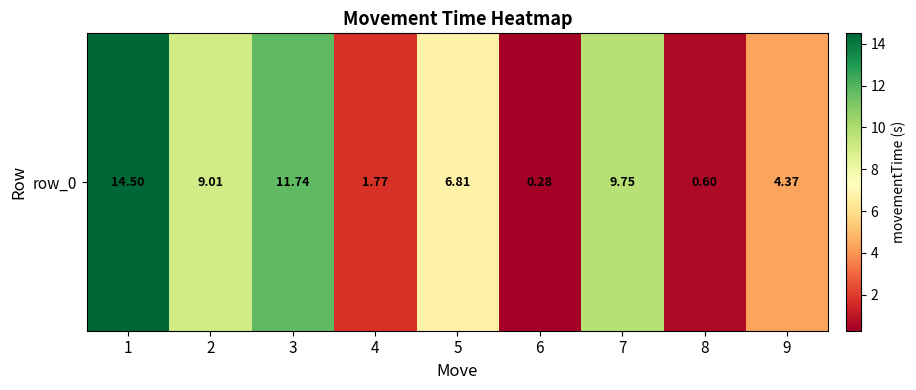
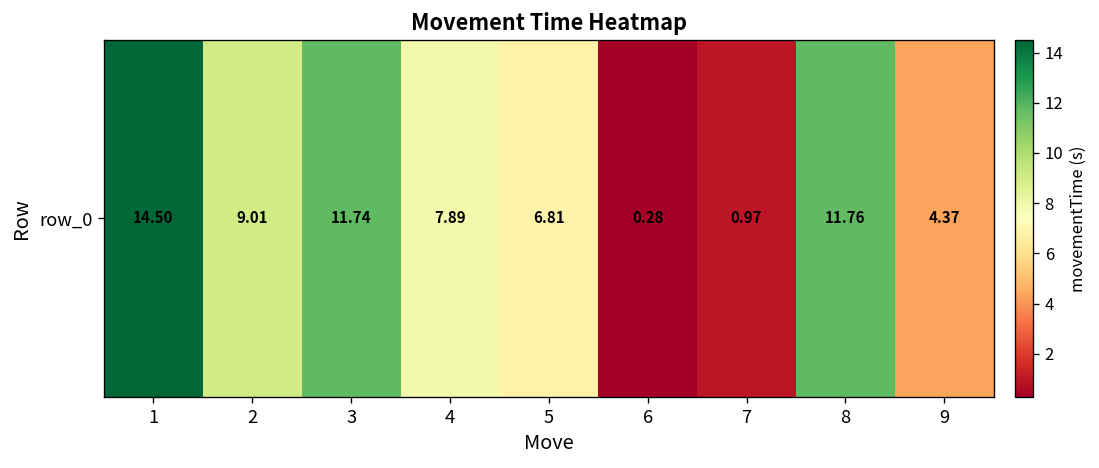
  {
    "row_0": {
      "1": 14.50,
      "2": 9.01,
      "3": 11.74,
-     "4": 1.77,
+     "4": 7.89,
      "5": 6.81,
      "6": 0.28,
-     "7": 9.75,
-     "8": 0.60,
+     "7": 0.97,
+     "8": 11.76,
      "9": 4.37
    }
  }
